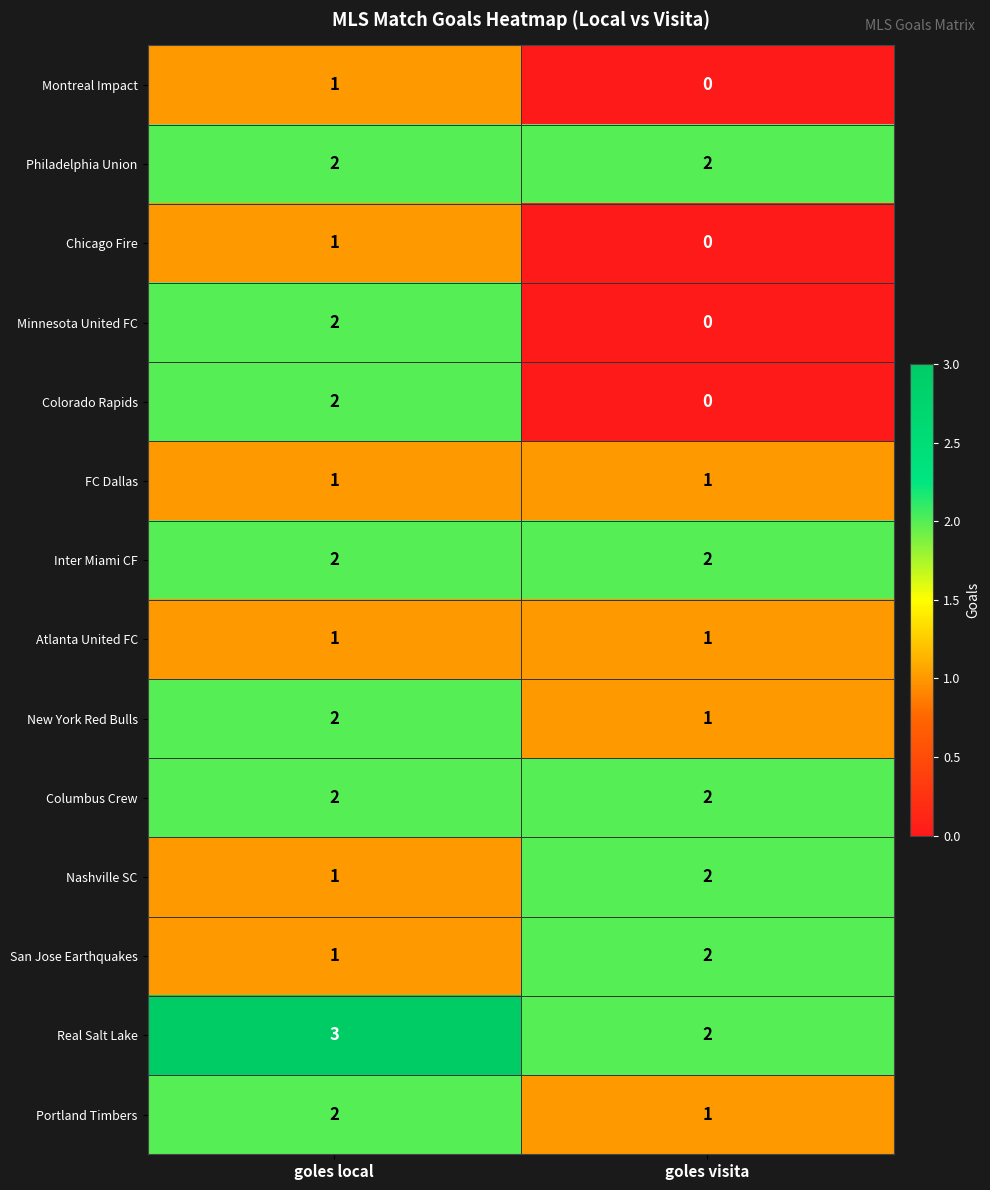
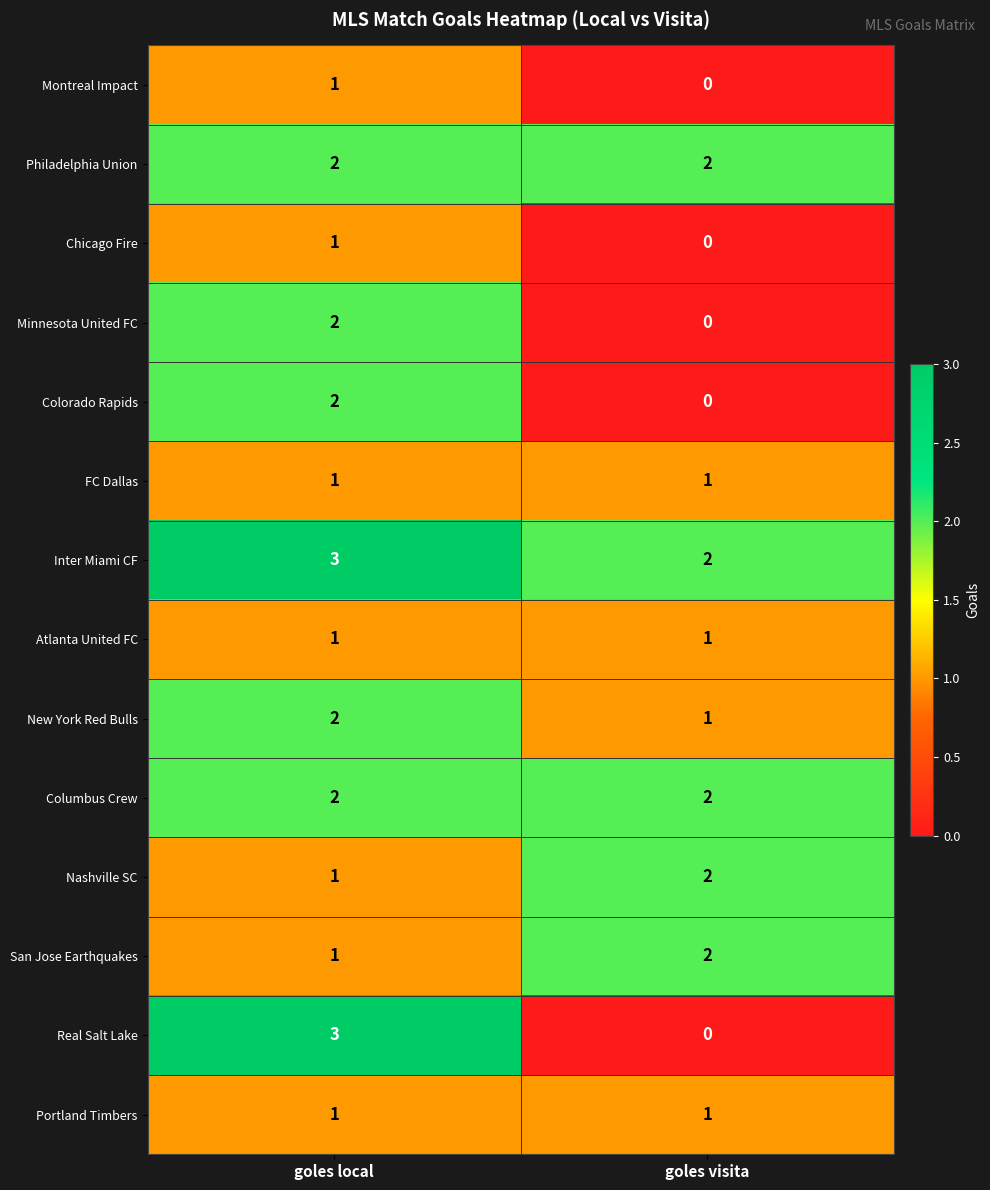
  {
    "Montreal Impact": {
      "goles local": 1,
      "goles visita": 0
    },
    "Philadelphia Union": {
      "goles local": 2,
      "goles visita": 2
    },
    "Chicago Fire": {
      "goles local": 1,
      "goles visita": 0
    },
    "Minnesota United FC": {
      "goles local": 2,
      "goles visita": 0
    },
    "Colorado Rapids": {
      "goles local": 2,
      "goles visita": 0
    },
    "FC Dallas": {
      "goles local": 1,
      "goles visita": 1
    },
    "Inter Miami CF": {
-     "goles local": 2,
+     "goles local": 3,
      "goles visita": 2
    },
    "Atlanta United FC": {
      "goles local": 1,
      "goles visita": 1
    },
    "New York Red Bulls": {
      "goles local": 2,
      "goles visita": 1
    },
    "Columbus Crew": {
      "goles local": 2,
      "goles visita": 2
    },
    "Nashville SC": {
      "goles local": 1,
      "goles visita": 2
    },
    "San Jose Earthquakes": {
      "goles local": 1,
      "goles visita": 2
    },
    "Real Salt Lake": {
      "goles local": 3,
-     "goles visita": 2
+     "goles visita": 0
    },
    "Portland Timbers": {
-     "goles local": 2,
+     "goles local": 1,
      "goles visita": 1
    }
  }
